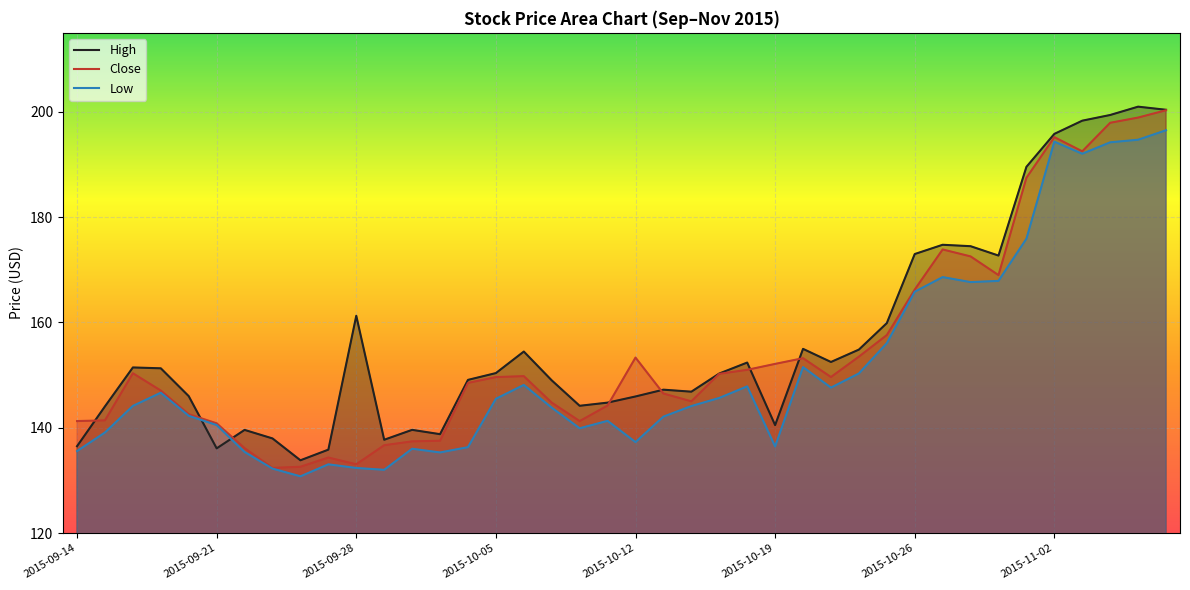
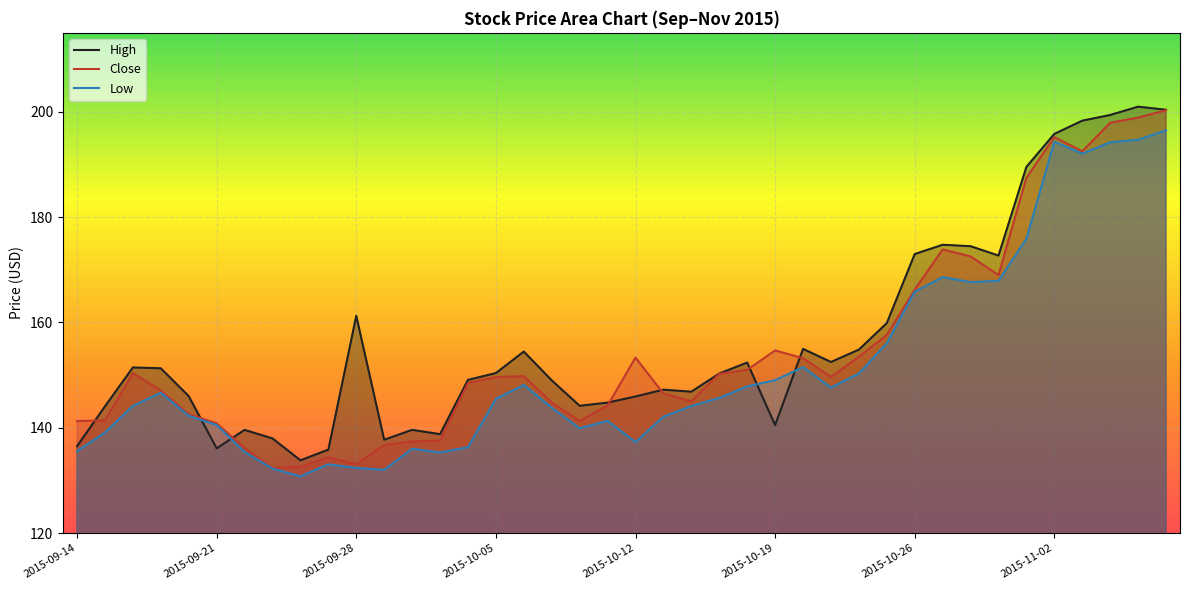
  {
    "High": {
      "2015-09-14": 136,
      "2015-09-21": 136,
      "2015-09-28": 161,
      "2015-10-05": 150,
      "2015-10-12": 146,
      "2015-10-19": 140,
      "2015-10-26": 173,
      "2015-11-02": 196
    },
    "Close": {
      "2015-09-14": 141,
      "2015-09-28": 133,
      "2015-10-05": 150,
      "2015-10-12": 153,
-     "2015-10-19": 152,
+     "2015-10-19": 155,
      "2015-11-02": 195
    },
    "Low": {
      "2015-09-14": 136,
      "2015-09-28": 132,
      "2015-10-05": 146,
      "2015-10-12": 137,
-     "2015-10-19": 136,
+     "2015-10-19": 149,
      "2015-11-02": 194
    }
  }
